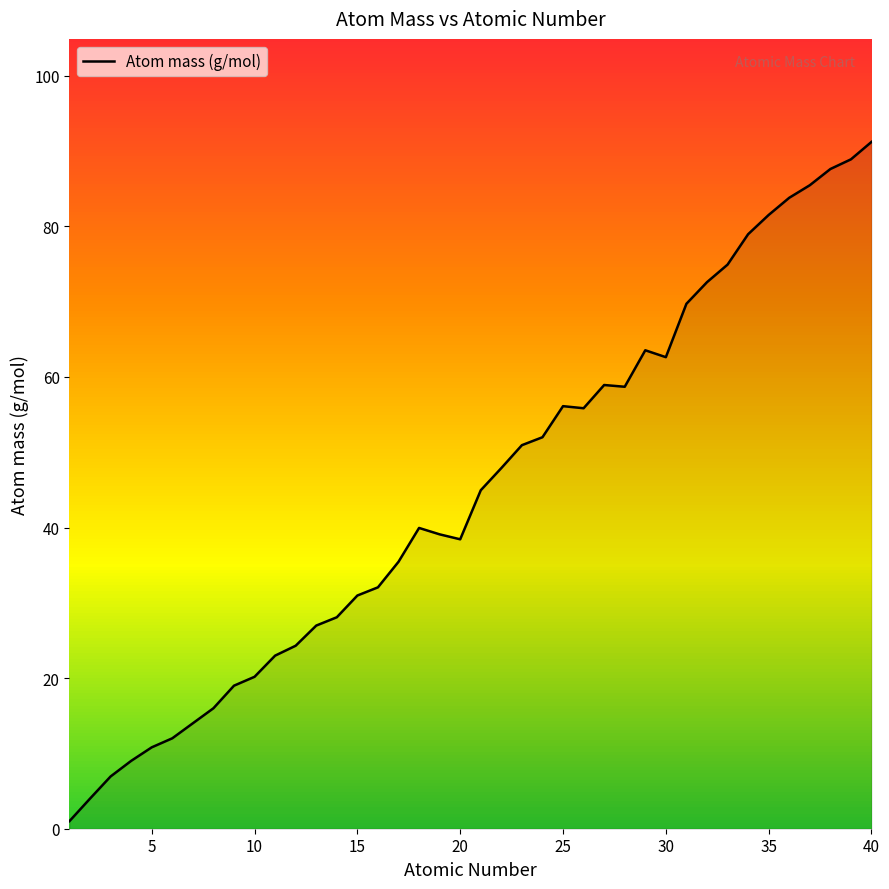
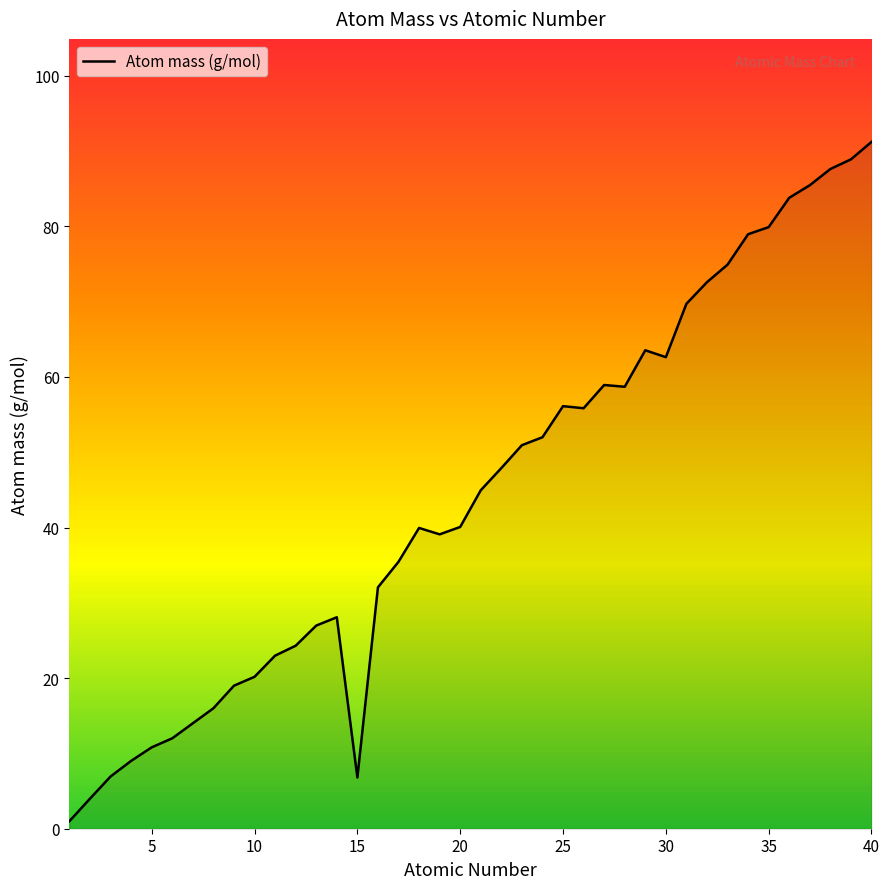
  {
    "5": 11,
    "10": 20,
-   "15": 31,
-   "20": 38,
+   "15": 7,
+   "20": 40,
    "25": 56,
    "30": 63,
-   "35": 82,
+   "35": 80,
    "40": 91
  }
